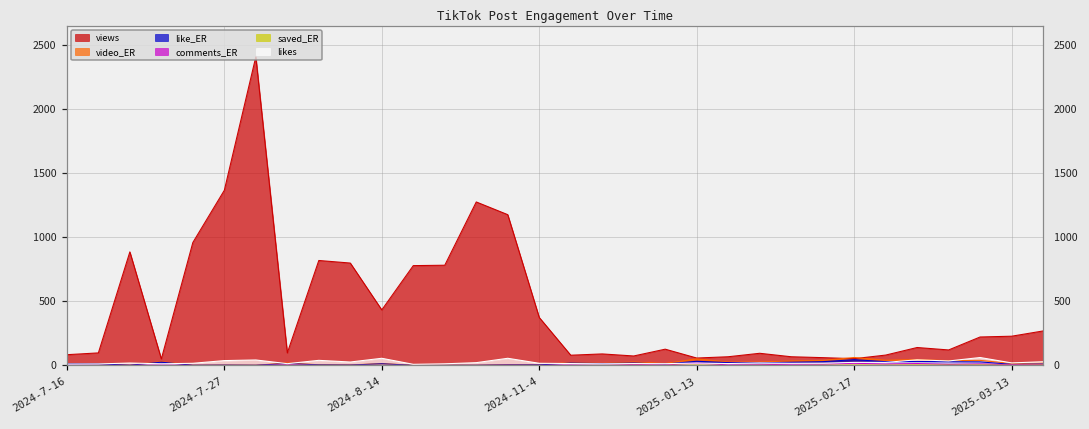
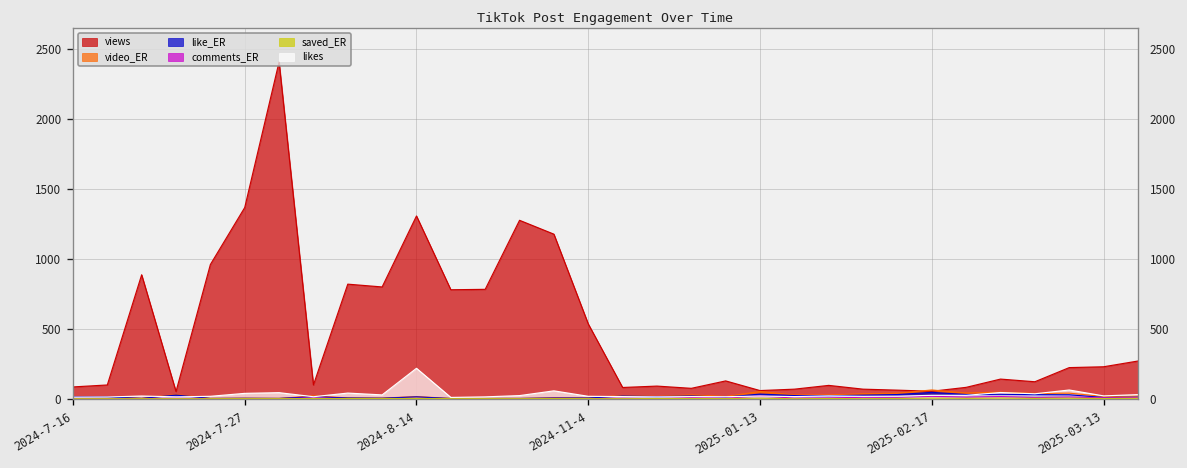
  {
    "views": {
      "2024-7-16": 80,
-     "2024-8-14": 430,
-     "2024-11-4": 370
+     "2024-8-14": 1310,
+     "2024-11-4": 530
    },
    "likes": {
-     "2024-8-14": 60
+     "2024-8-14": 220
    }
  }
